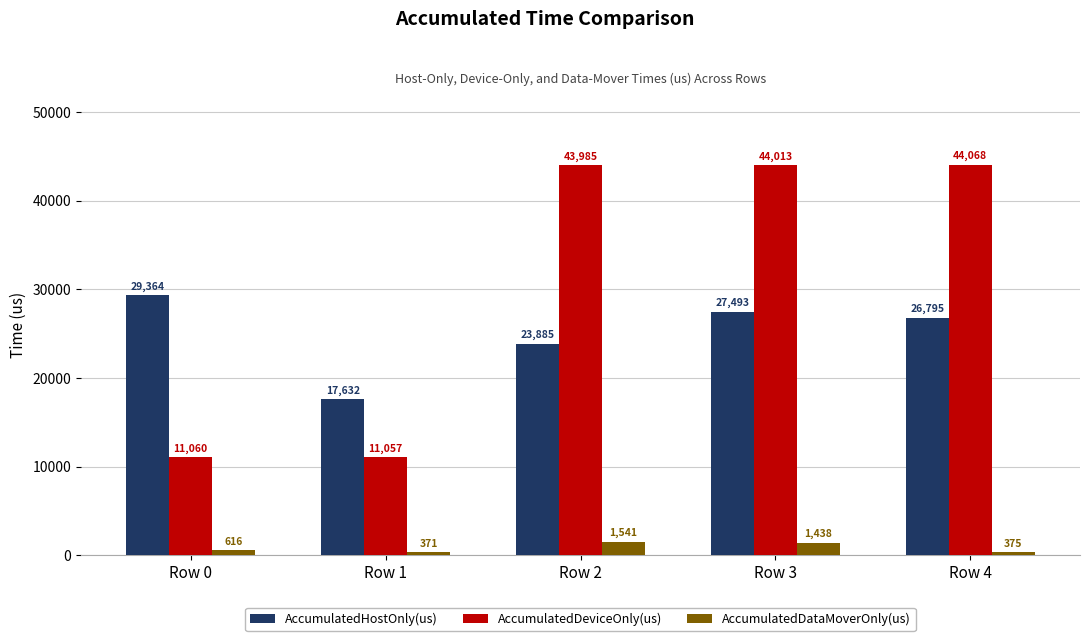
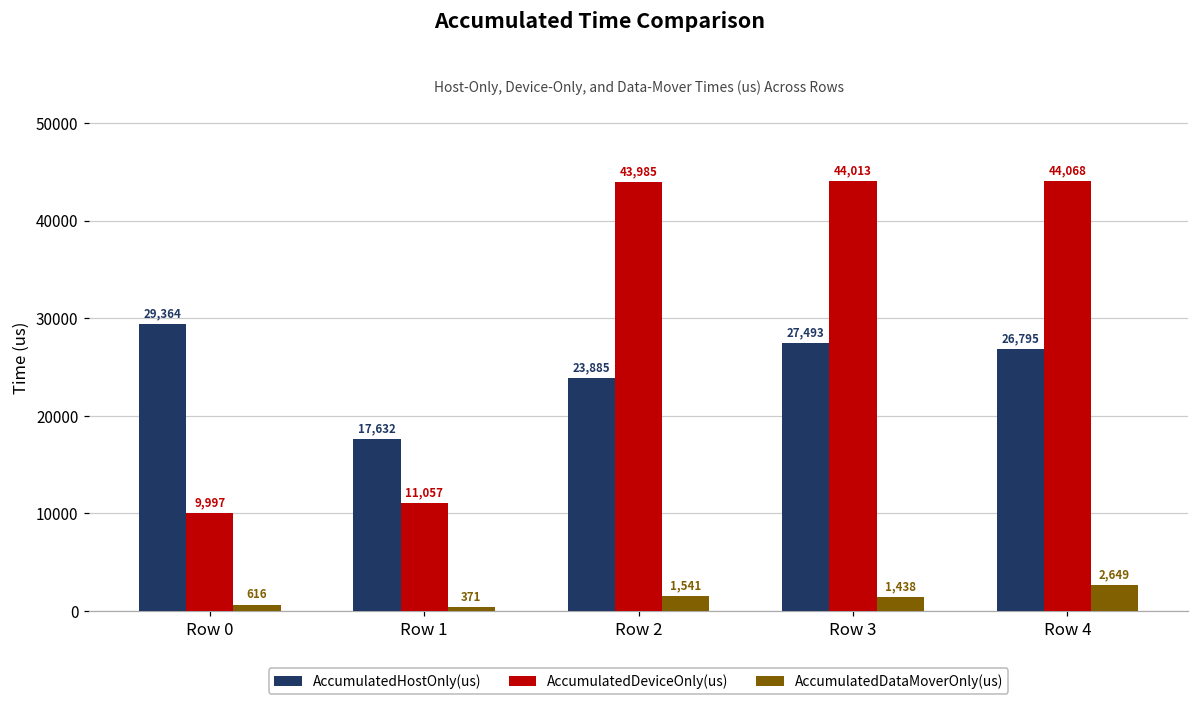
  {
    "AccumulatedHostOnly(us)": {
      "Row 0": "29,364",
      "Row 1": "17,632",
      "Row 2": "23,885",
      "Row 3": "27,493",
      "Row 4": "26,795"
    },
    "AccumulatedDeviceOnly(us)": {
-     "Row 0": "11,060",
+     "Row 0": "9,997",
      "Row 1": "11,057",
      "Row 2": "43,985",
      "Row 3": "44,013",
      "Row 4": "44,068"
    },
    "AccumulatedDataMoverOnly(us)": {
      "Row 0": "616",
      "Row 1": "371",
      "Row 2": "1,541",
      "Row 3": "1,438",
-     "Row 4": "375"
+     "Row 4": "2,649"
    }
  }
